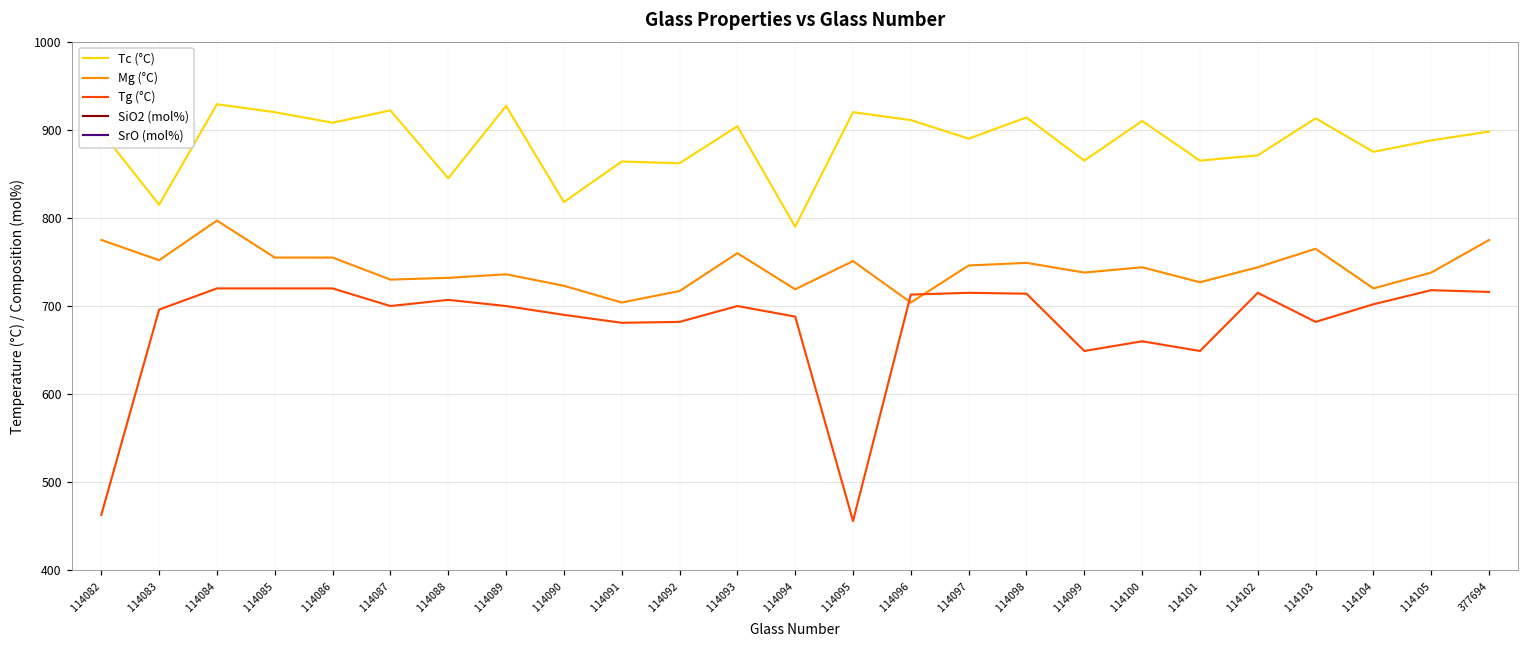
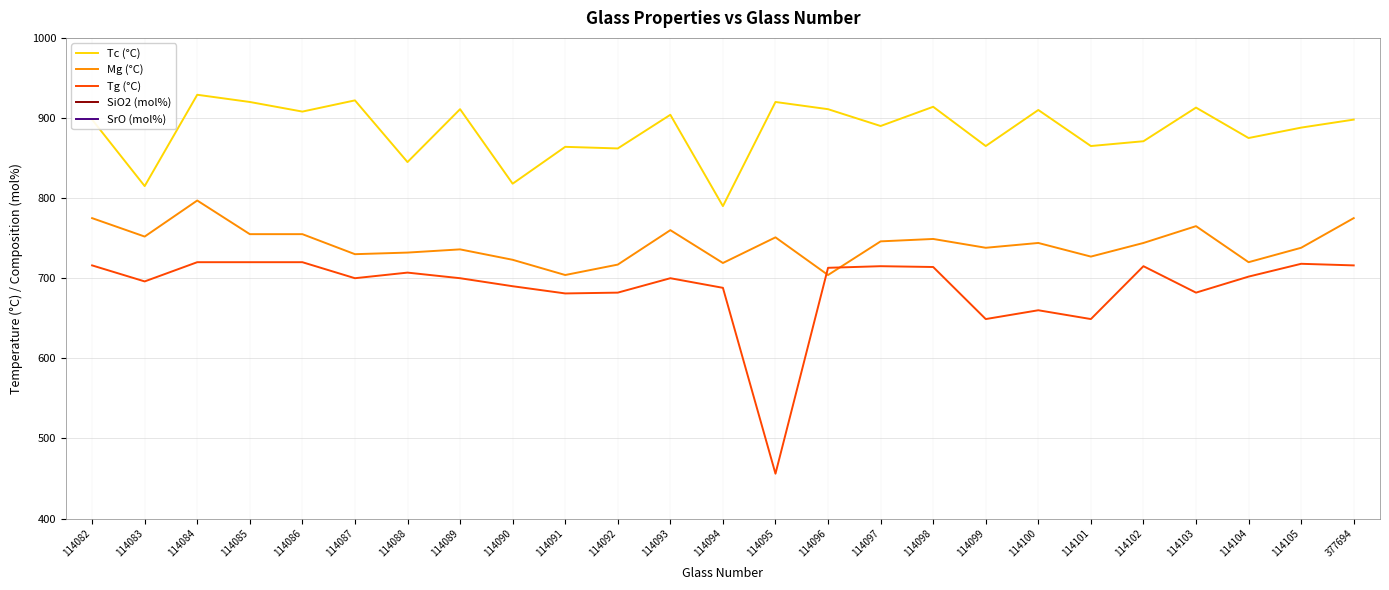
  {
    "Tc (°C)": {
      "114083": 820,
      "114084": 930,
      "114085": 920,
      "114086": 910,
      "114087": 920,
      "114088": 850,
-     "114089": 930,
+     "114089": 910,
      "114090": 820,
      "114091": 860,
      "114092": 860,
      "114093": 900,
      "114094": 790,
      "114095": 920,
      "114096": 910,
      "114097": 890,
      "114098": 910,
      "114099": 870,
      "114100": 910,
      "114101": 870,
      "114102": 870,
      "114103": 910,
      "114104": 880,
      "114105": 890,
      "377694": 900
    },
    "Mg (°C)": {
      "114082": 780,
      "114083": 750,
      "114084": 800,
      "114085": 760,
      "114086": 760,
      "114087": 730,
      "114088": 730,
      "114089": 740,
      "114090": 720,
      "114091": 700,
      "114092": 720,
      "114093": 760,
      "114094": 720,
      "114095": 750,
      "114096": 700,
      "114097": 750,
      "114098": 750,
      "114099": 740,
      "114100": 740,
      "114101": 730,
      "114102": 740,
      "114103": 770,
      "114104": 720,
      "114105": 740,
      "377694": 780
    },
    "Tg (°C)": {
-     "114082": 460,
+     "114082": 720,
      "114083": 700,
      "114084": 720,
      "114085": 720,
      "114086": 720,
      "114087": 700,
      "114088": 710,
      "114089": 700,
      "114090": 690,
      "114091": 680,
      "114092": 680,
      "114093": 700,
      "114094": 690,
      "114095": 460,
      "114096": 710,
      "114097": 720,
      "114098": 710,
      "114099": 650,
      "114100": 660,
      "114101": 650,
      "114102": 720,
      "114103": 680,
      "114104": 700,
      "114105": 720,
      "377694": 720
    }
  }
